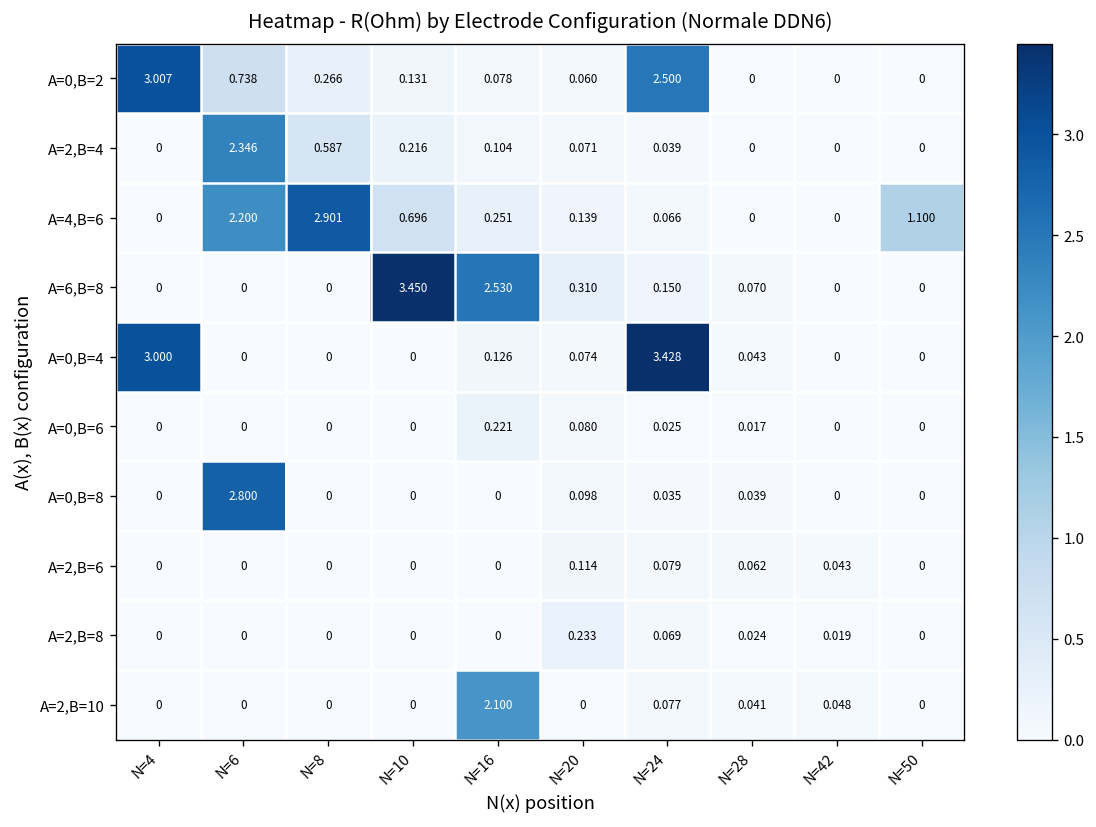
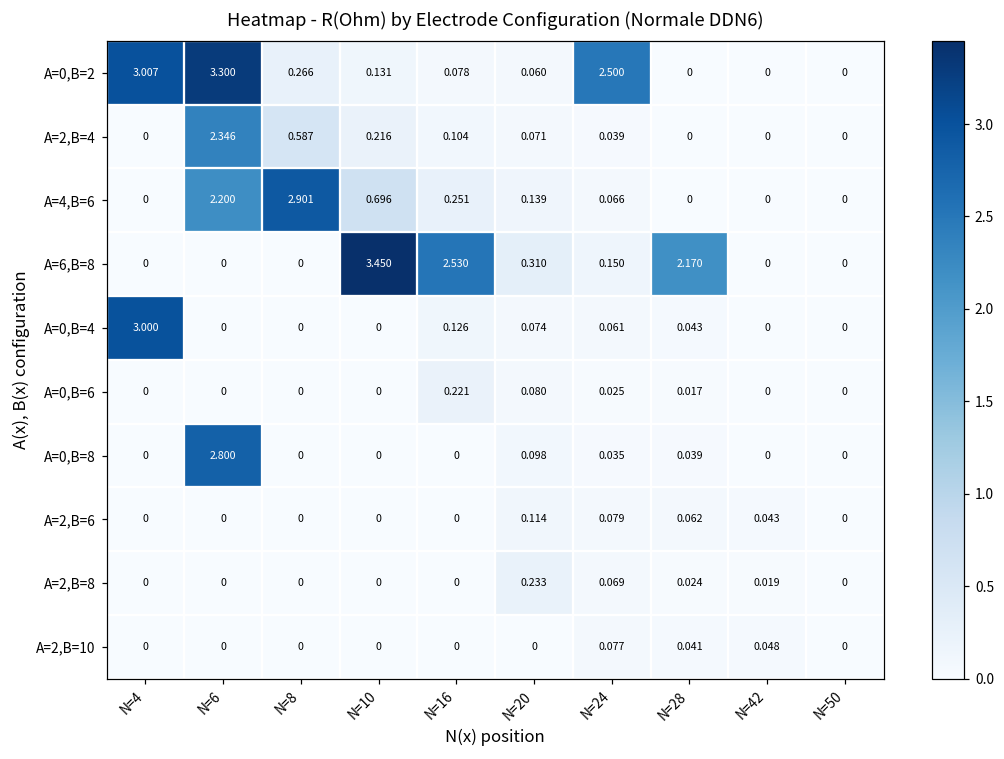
  {
    "A=0,B=2": {
      "N=4": 3.007,
-     "N=6": 0.738,
+     "N=6": 3.300,
      "N=8": 0.266,
      "N=10": 0.131,
      "N=16": 0.078,
      "N=20": 0.060,
      "N=24": 2.500,
      "N=28": 0,
      "N=42": 0,
      "N=50": 0
    },
    "A=2,B=4": {
      "N=4": 0,
      "N=6": 2.346,
      "N=8": 0.587,
      "N=10": 0.216,
      "N=16": 0.104,
      "N=20": 0.071,
      "N=24": 0.039,
      "N=28": 0,
      "N=42": 0,
      "N=50": 0
    },
    "A=4,B=6": {
      "N=4": 0,
      "N=6": 2.200,
      "N=8": 2.901,
      "N=10": 0.696,
      "N=16": 0.251,
      "N=20": 0.139,
      "N=24": 0.066,
      "N=28": 0,
      "N=42": 0,
-     "N=50": 1.100
+     "N=50": 0
    },
    "A=6,B=8": {
      "N=4": 0,
      "N=6": 0,
      "N=8": 0,
      "N=10": 3.450,
      "N=16": 2.530,
      "N=20": 0.310,
      "N=24": 0.150,
-     "N=28": 0.070,
+     "N=28": 2.170,
      "N=42": 0,
      "N=50": 0
    },
    "A=0,B=4": {
      "N=4": 3.000,
      "N=6": 0,
      "N=8": 0,
      "N=10": 0,
      "N=16": 0.126,
      "N=20": 0.074,
-     "N=24": 3.428,
+     "N=24": 0.061,
      "N=28": 0.043,
      "N=42": 0,
      "N=50": 0
    },
    "A=0,B=6": {
      "N=4": 0,
      "N=6": 0,
      "N=8": 0,
      "N=10": 0,
      "N=16": 0.221,
      "N=20": 0.080,
      "N=24": 0.025,
      "N=28": 0.017,
      "N=42": 0,
      "N=50": 0
    },
    "A=0,B=8": {
      "N=4": 0,
      "N=6": 2.800,
      "N=8": 0,
      "N=10": 0,
      "N=16": 0,
      "N=20": 0.098,
      "N=24": 0.035,
      "N=28": 0.039,
      "N=42": 0,
      "N=50": 0
    },
    "A=2,B=6": {
      "N=4": 0,
      "N=6": 0,
      "N=8": 0,
      "N=10": 0,
      "N=16": 0,
      "N=20": 0.114,
      "N=24": 0.079,
      "N=28": 0.062,
      "N=42": 0.043,
      "N=50": 0
    },
    "A=2,B=8": {
      "N=4": 0,
      "N=6": 0,
      "N=8": 0,
      "N=10": 0,
      "N=16": 0,
      "N=20": 0.233,
      "N=24": 0.069,
      "N=28": 0.024,
      "N=42": 0.019,
      "N=50": 0
    },
    "A=2,B=10": {
      "N=4": 0,
      "N=6": 0,
      "N=8": 0,
      "N=10": 0,
-     "N=16": 2.100,
+     "N=16": 0,
      "N=20": 0,
      "N=24": 0.077,
      "N=28": 0.041,
      "N=42": 0.048,
      "N=50": 0
    }
  }
